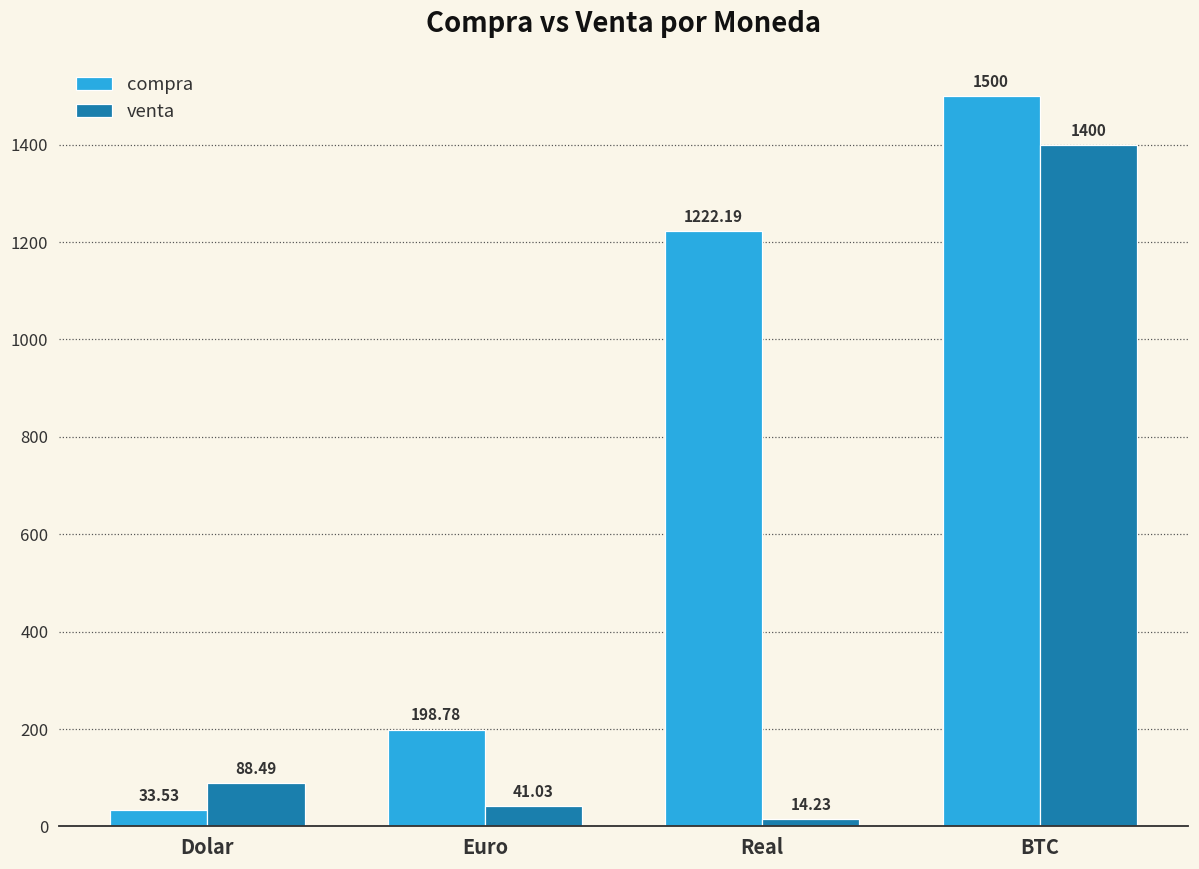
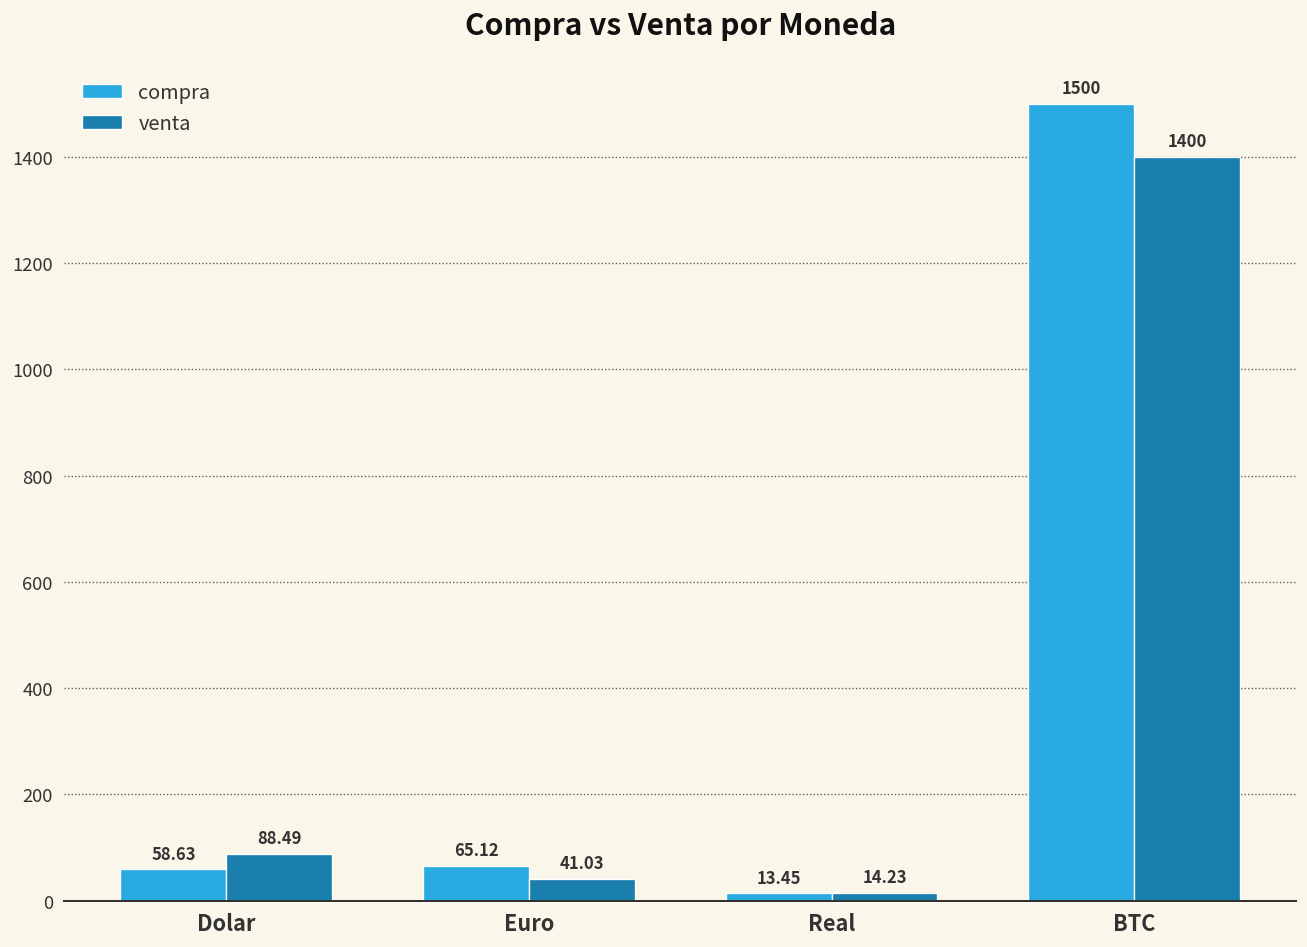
  {
    "compra": {
-     "Dolar": 33.53,
-     "Euro": 198.78,
-     "Real": 1222.19,
+     "Dolar": 58.63,
+     "Euro": 65.12,
+     "Real": 13.45,
      "BTC": 1500
    },
    "venta": {
      "Dolar": 88.49,
      "Euro": 41.03,
      "Real": 14.23,
      "BTC": 1400
    }
  }
